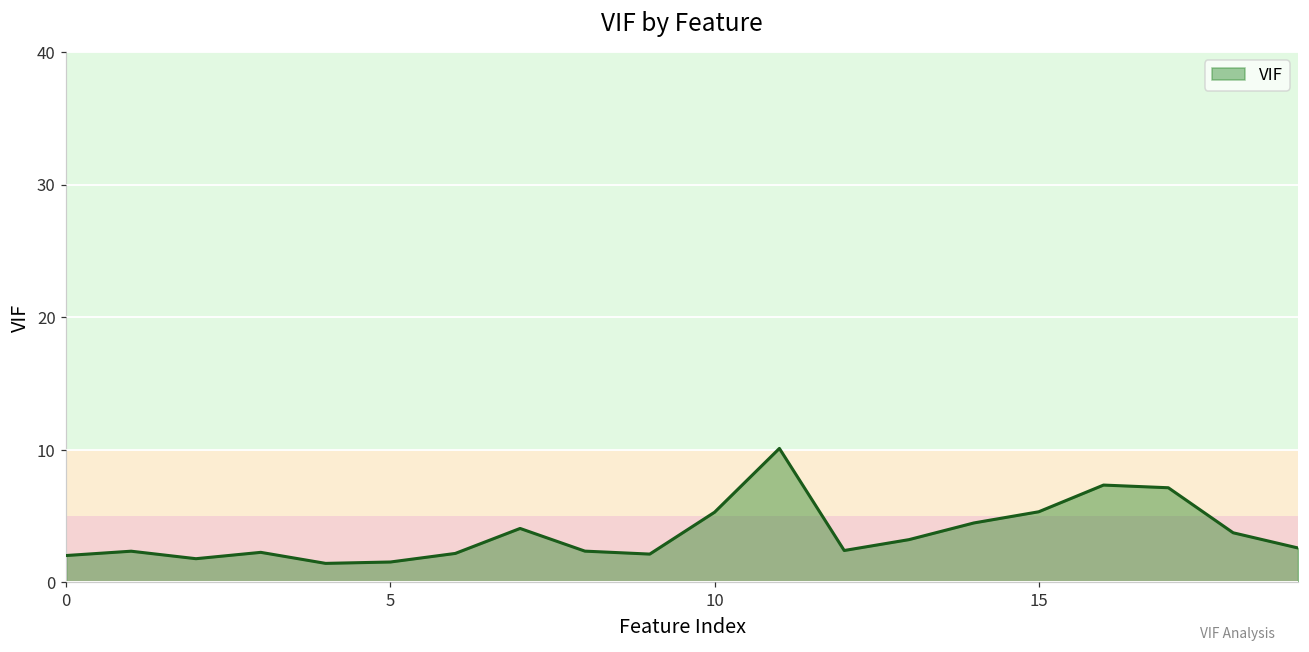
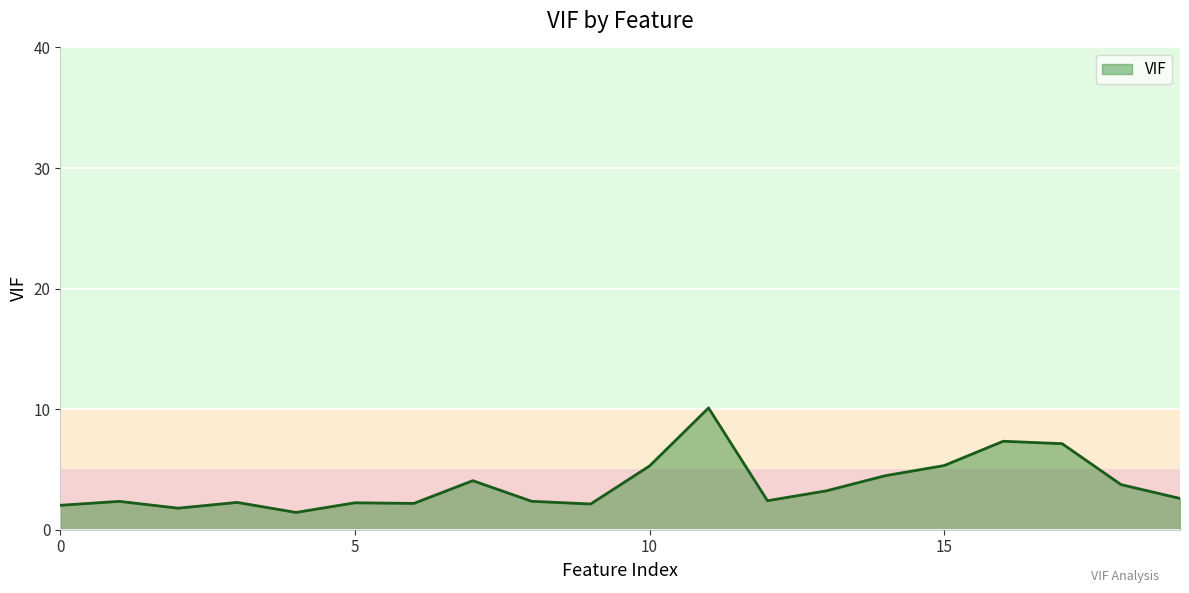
  {
    "0": 2.0,
-   "5": 1.5,
+   "5": 2.2,
    "10": 5.3,
    "15": 5.3
  }
